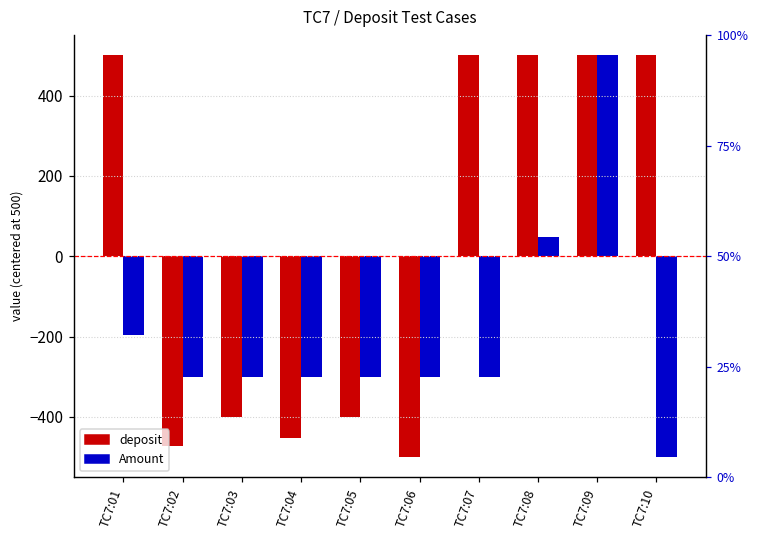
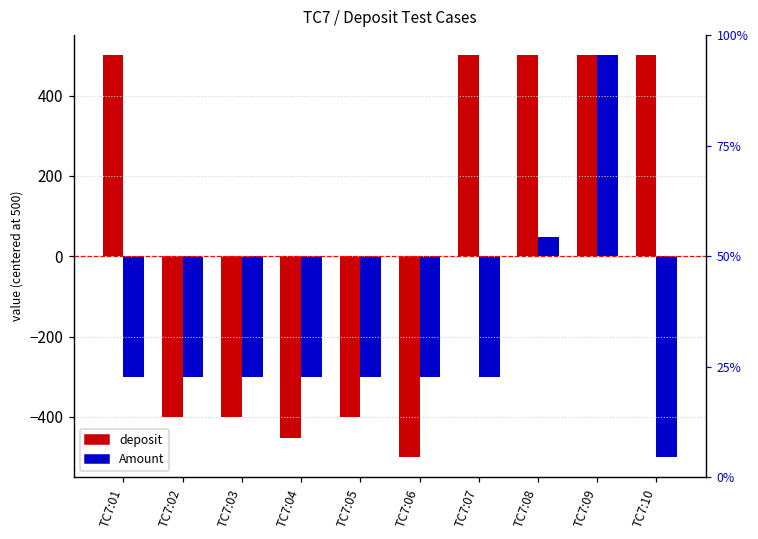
  {
    "deposit": {
      "TC7:01": 500,
-     "TC7:02": -470,
+     "TC7:02": -400,
      "TC7:03": -400,
      "TC7:04": -450,
      "TC7:05": -400,
      "TC7:06": -500,
      "TC7:07": 500,
      "TC7:08": 500,
      "TC7:09": 500,
      "TC7:10": 500
    },
    "Amount": {
-     "TC7:01": -200,
+     "TC7:01": -300,
      "TC7:02": -300,
      "TC7:03": -300,
      "TC7:04": -300,
      "TC7:05": -300,
      "TC7:06": -300,
      "TC7:07": -300,
      "TC7:08": 50,
      "TC7:09": 500,
      "TC7:10": -500
    }
  }
